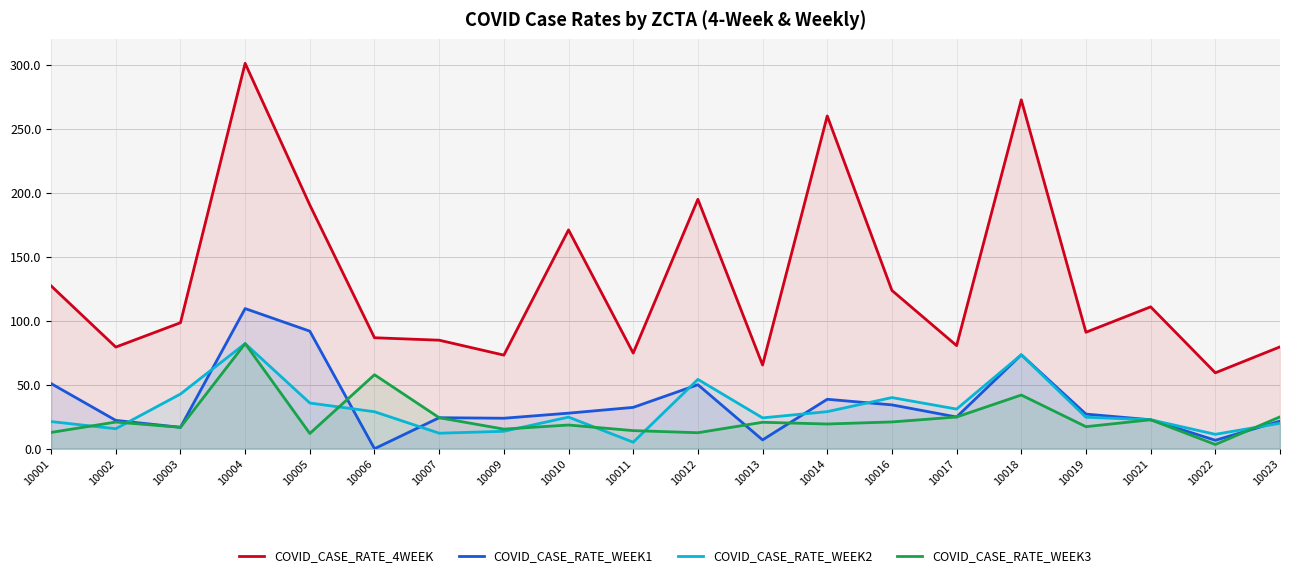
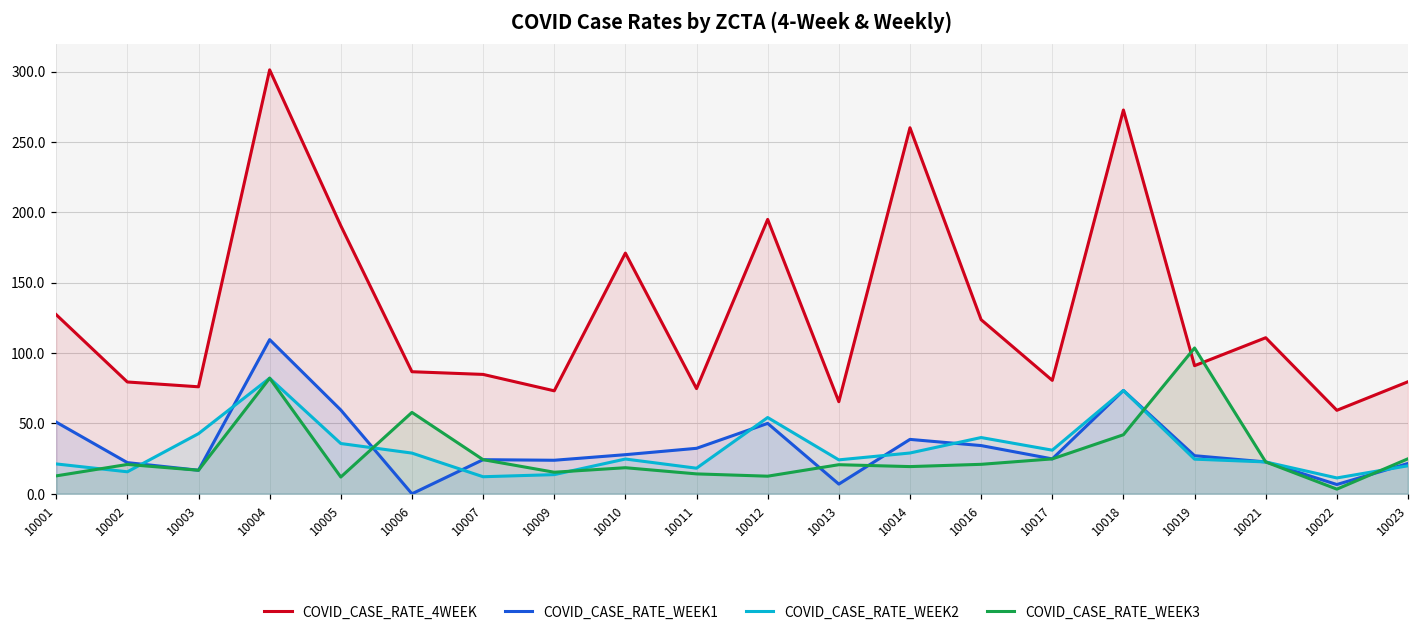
  {
    "COVID_CASE_RATE_4WEEK": {
      "10001": 127,
      "10002": 79,
-     "10003": 99,
+     "10003": 76,
      "10004": 301,
      "10005": 191,
      "10006": 87,
      "10007": 85,
      "10009": 73,
      "10010": 171,
      "10011": 75,
      "10012": 195,
      "10013": 65,
      "10014": 260,
      "10016": 124,
      "10017": 81,
      "10018": 273,
      "10019": 91,
      "10021": 111,
      "10022": 59,
      "10023": 80
    },
    "COVID_CASE_RATE_WEEK1": {
      "10001": 51,
      "10004": 110,
-     "10005": 92,
+     "10005": 60,
      "10006": 0,
      "10009": 24,
      "10010": 28,
      "10011": 32,
      "10012": 50,
      "10013": 7,
      "10014": 39,
      "10016": 34,
      "10019": 27,
      "10022": 7
    },
    "COVID_CASE_RATE_WEEK2": {
      "10001": 21,
      "10002": 16,
      "10003": 43,
      "10005": 36,
      "10006": 29,
      "10007": 12,
      "10010": 25,
-     "10011": 5,
+     "10011": 18,
      "10012": 54,
      "10013": 24,
      "10014": 29,
      "10016": 40,
      "10017": 31,
      "10019": 25,
      "10022": 11
    },
    "COVID_CASE_RATE_WEEK3": {
      "10001": 13,
      "10005": 12,
      "10006": 58,
      "10010": 19,
      "10011": 14,
      "10012": 13,
      "10013": 21,
      "10014": 19,
      "10016": 21,
      "10018": 42,
-     "10019": 17,
+     "10019": 104,
      "10022": 3,
      "10023": 25
    }
  }
